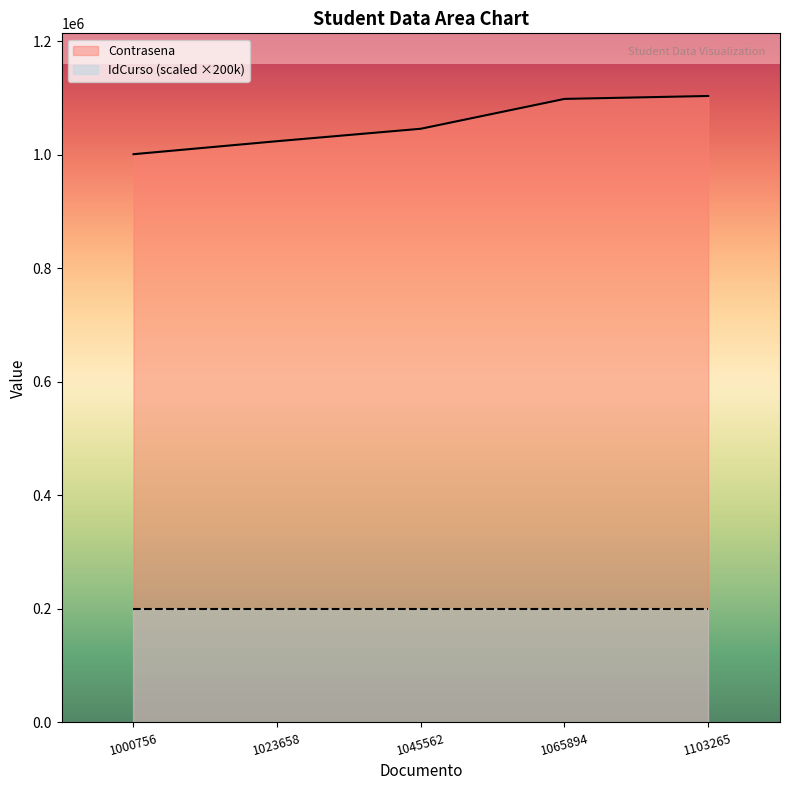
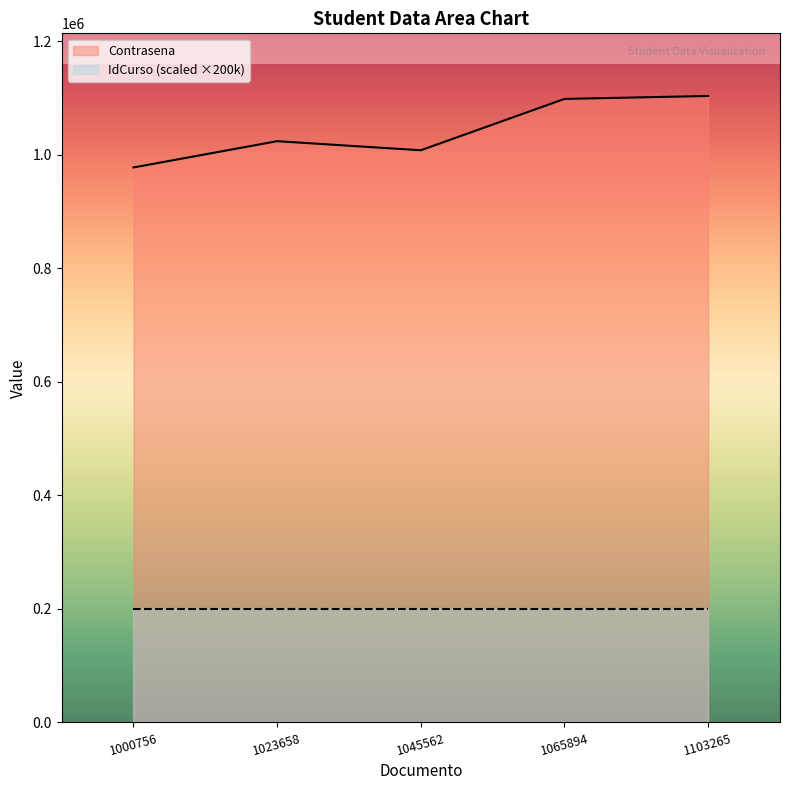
  {
    "Contrasena": {
-     "1000756": 1000000,
+     "1000756": 980000,
      "1023658": 1020000,
-     "1045562": 1050000,
+     "1045562": 1010000,
      "1065894": 1100000,
      "1103265": 1100000
    },
    "IdCurso (scaled ×200k)": {
      "1000756": 200000,
      "1023658": 200000,
      "1045562": 200000,
      "1065894": 200000,
      "1103265": 200000
    }
  }
